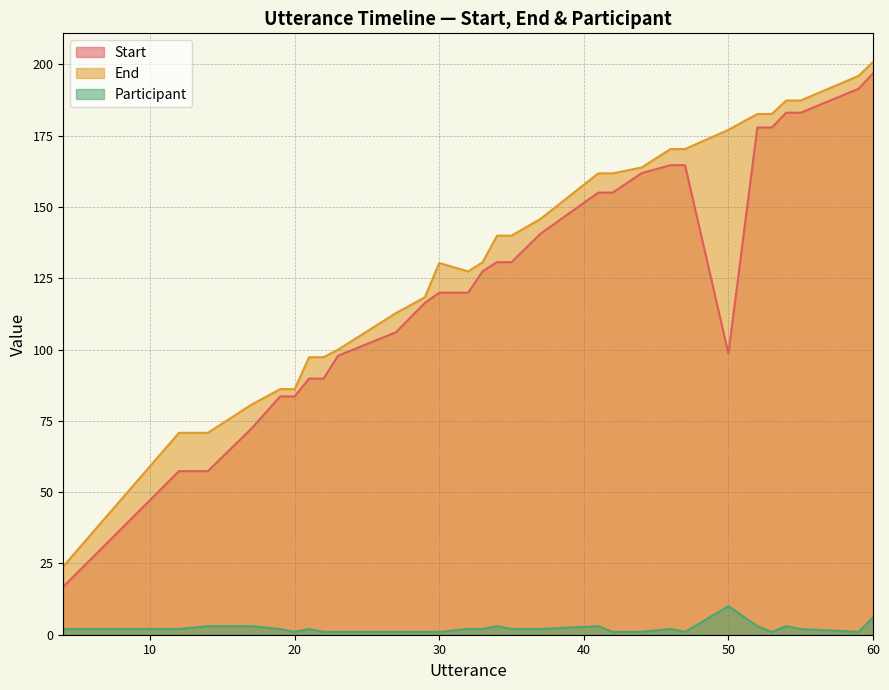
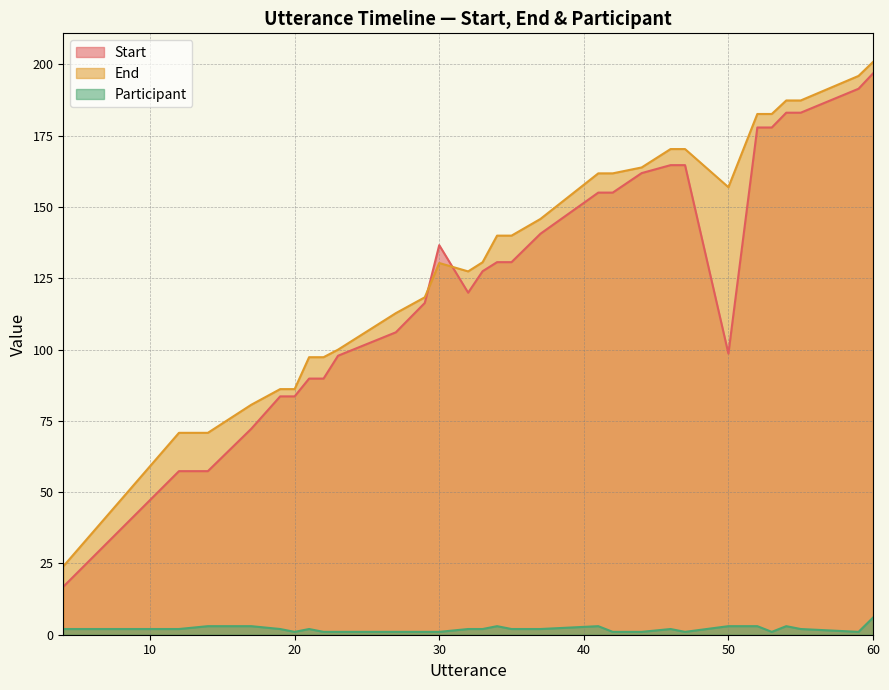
  {
    "Start": {
      "20": 84,
-     "30": 120,
+     "30": 137,
      "50": 99,
      "60": 197
    },
    "End": {
      "20": 86,
      "30": 130,
-     "50": 177,
+     "50": 157,
      "60": 201
    },
    "Participant": {
      "20": 1,
      "30": 1,
-     "50": 10,
+     "50": 3,
      "60": 6
    }
  }
